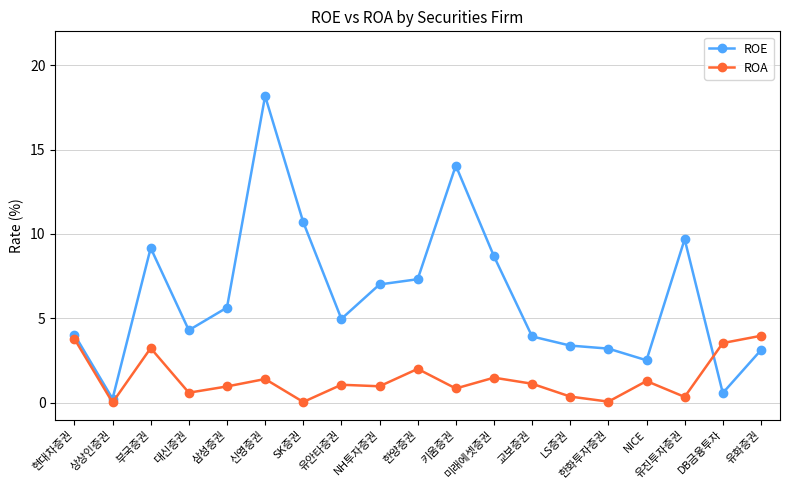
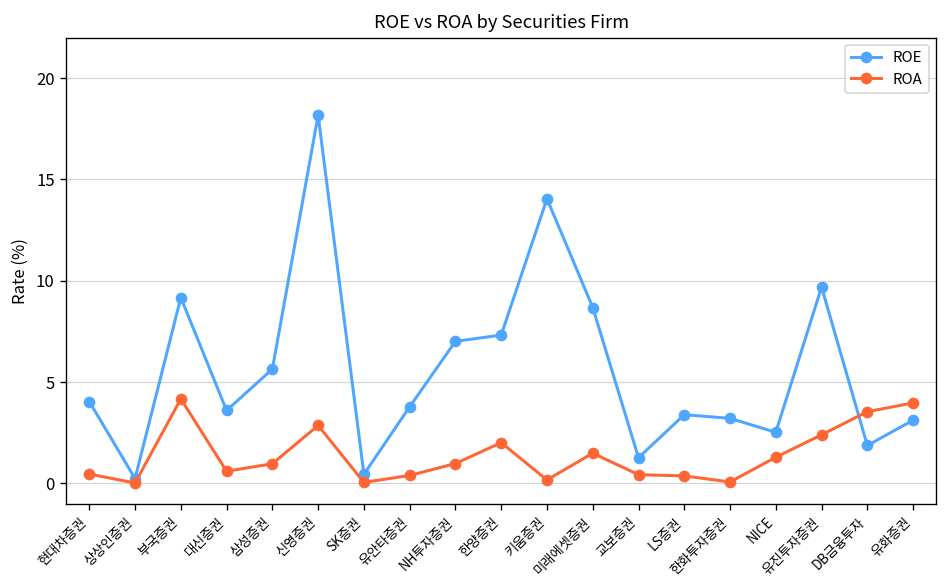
  {
    "ROE": {
      "현대차증권": 4.0,
      "상상인증권": 0.2,
      "부국증권": 9.2,
-     "대신증권": 4.3,
+     "대신증권": 3.6,
      "삼성증권": 5.6,
      "신영증권": 18.2,
-     "SK증권": 10.7,
-     "유안타증권": 5.0,
+     "SK증권": 0.5,
+     "유안타증권": 3.8,
      "NH투자증권": 7.0,
      "한양증권": 7.3,
      "키움증권": 14.1,
      "미래에셋증권": 8.7,
-     "교보증권": 3.9,
+     "교보증권": 1.3,
      "LS증권": 3.4,
      "한화투자증권": 3.2,
      "NICE": 2.5,
      "유진투자증권": 9.7,
-     "DB금융투자": 0.6,
+     "DB금융투자": 1.9,
      "유화증권": 3.1
    },
    "ROA": {
-     "현대차증권": 3.8,
+     "현대차증권": 0.5,
      "상상인증권": 0.0,
-     "부국증권": 3.2,
+     "부국증권": 4.2,
      "대신증권": 0.6,
      "삼성증권": 1.0,
-     "신영증권": 1.4,
+     "신영증권": 2.9,
      "SK증권": 0.1,
-     "유안타증권": 1.1,
+     "유안타증권": 0.4,
      "NH투자증권": 1.0,
      "한양증권": 2.0,
-     "키움증권": 0.9,
+     "키움증권": 0.2,
      "미래에셋증권": 1.5,
-     "교보증권": 1.1,
+     "교보증권": 0.4,
      "LS증권": 0.4,
      "한화투자증권": 0.1,
      "NICE": 1.3,
-     "유진투자증권": 0.4,
+     "유진투자증권": 2.4,
      "DB금융투자": 3.5,
      "유화증권": 4.0
    }
  }
